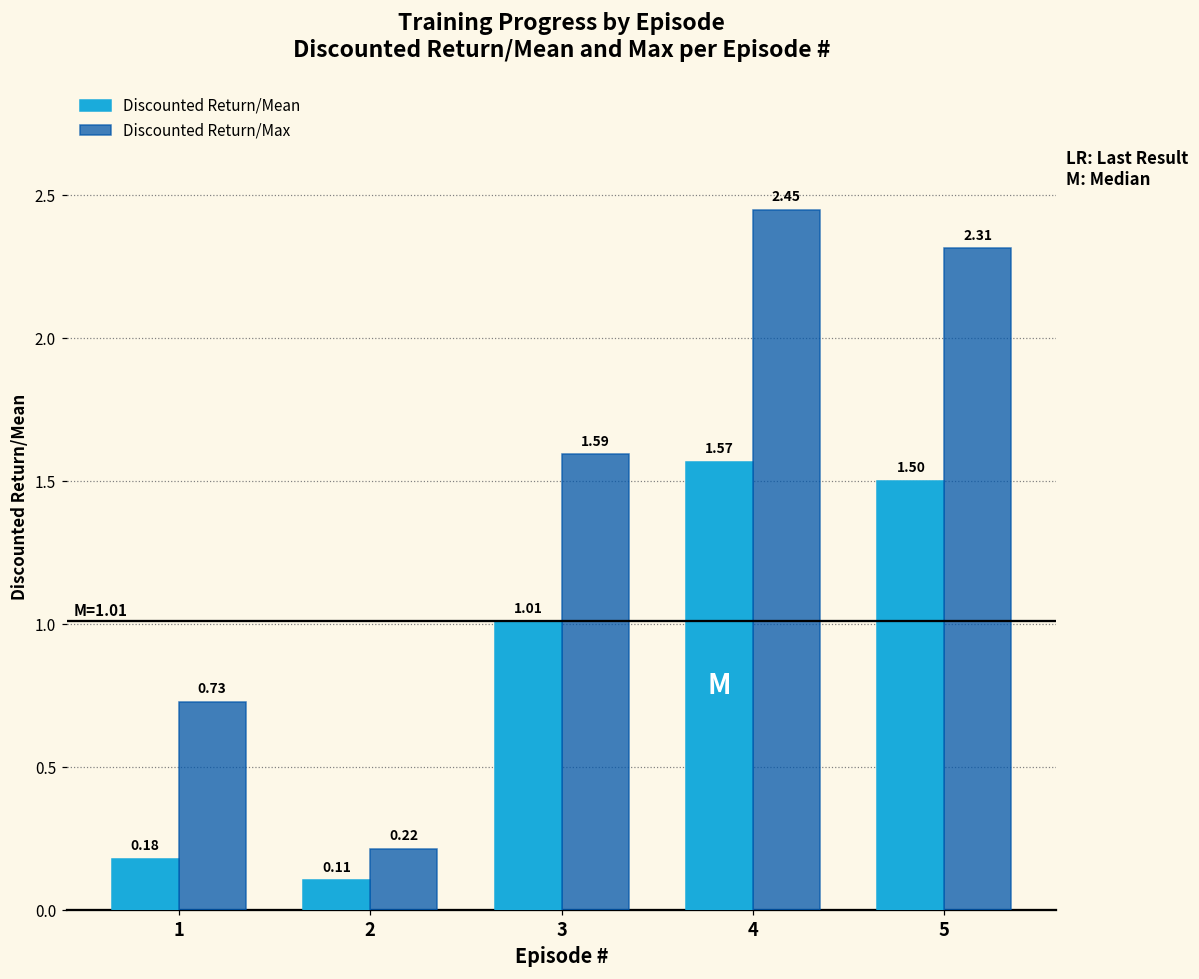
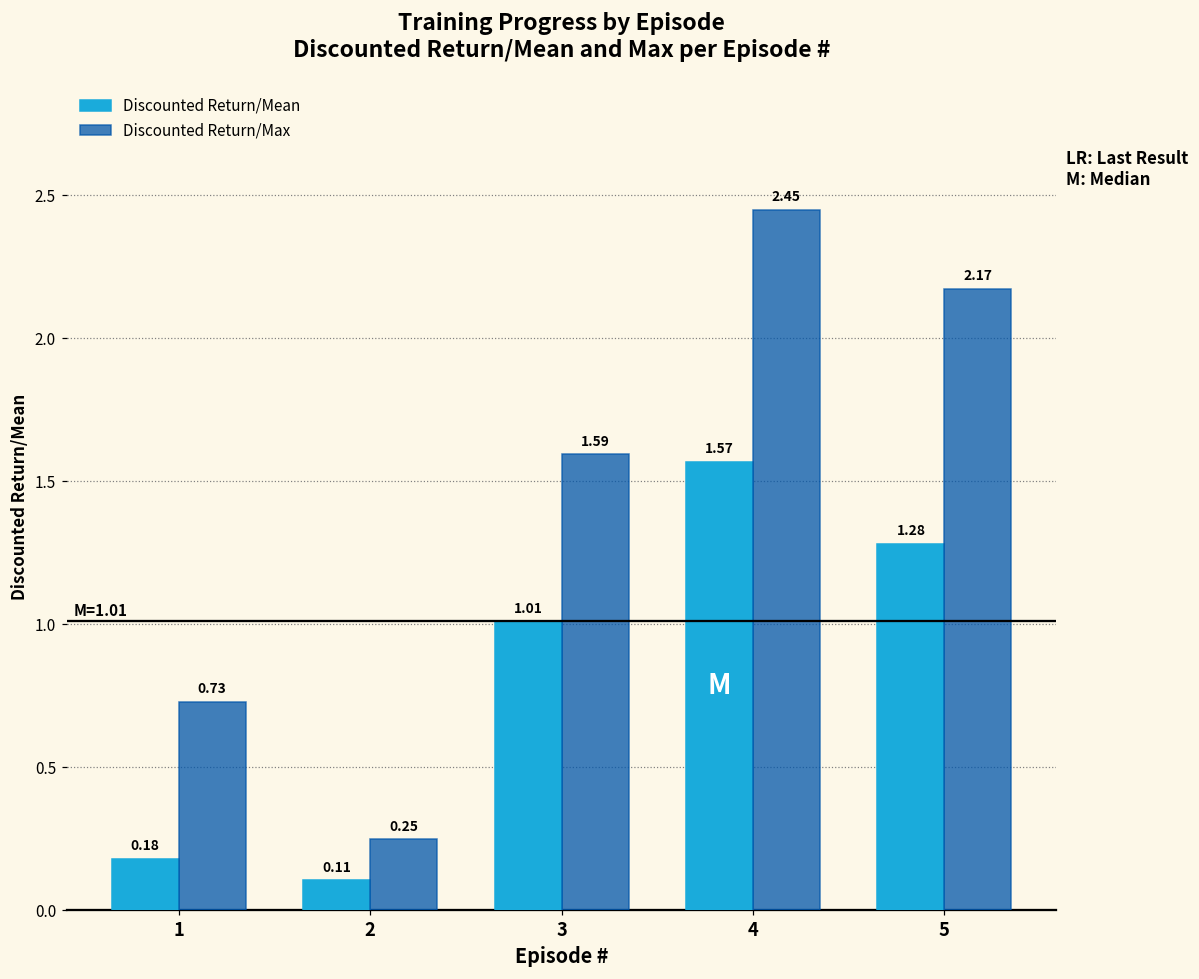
  {
    "Discounted Return/Mean": {
      "1": 0.18,
      "2": 0.11,
      "3": 1.01,
      "4": 1.57,
-     "5": 1.50
+     "5": 1.28
    },
    "Discounted Return/Max": {
      "1": 0.73,
-     "2": 0.22,
+     "2": 0.25,
      "3": 1.59,
      "4": 2.45,
-     "5": 2.31
+     "5": 2.17
    }
  }
